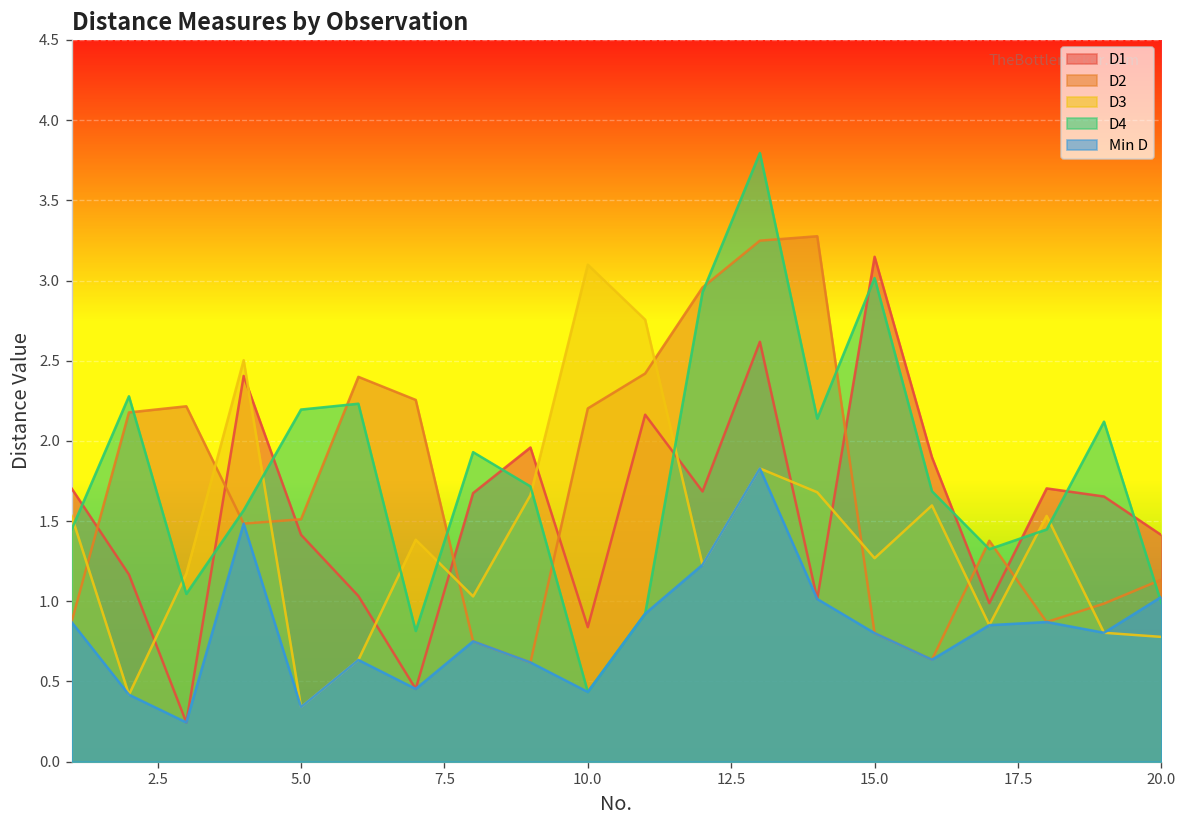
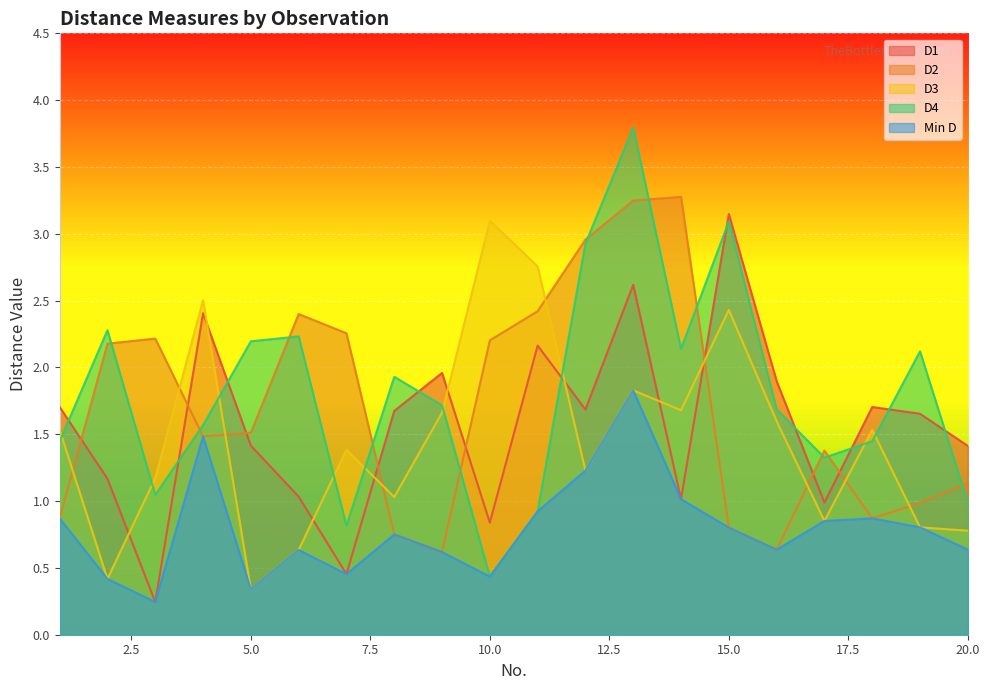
  {
    "D3": {
      "10.0": 3.10,
-     "15.0": 1.27,
+     "15.0": 2.43,
      "20.0": 0.78
    },
    "D4": {
      "5.0": 2.20,
-     "15.0": 3.02,
+     "15.0": 3.09,
      "20.0": 0.99
    },
    "Min D": {
-     "20.0": 1.03
+     "20.0": 0.64
    }
  }
